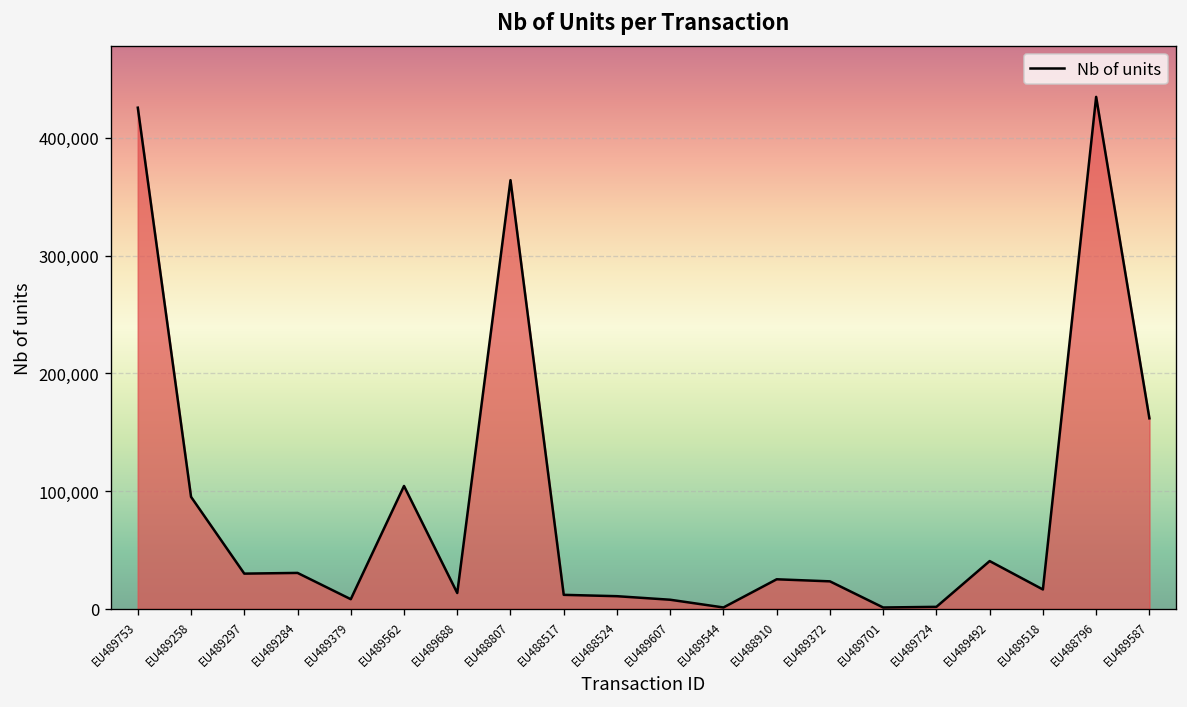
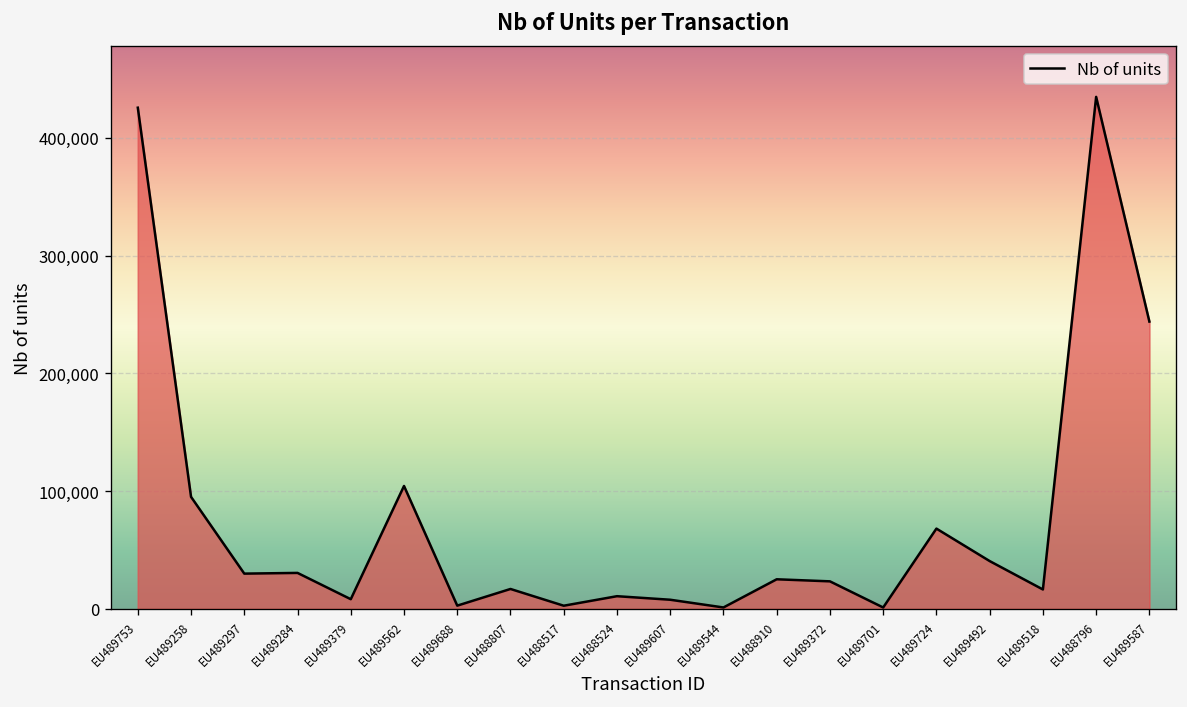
  {
    "EU489753": "430,000",
    "EU489258": "100,000",
    "EU489297": "30,000",
    "EU489284": "30,000",
    "EU489379": "10,000",
    "EU489562": "100,000",
-   "EU489688": "10,000",
-   "EU488807": "360,000",
-   "EU488517": "10,000",
+   "EU489688": "0",
+   "EU488807": "20,000",
+   "EU488517": "0",
    "EU488524": "10,000",
    "EU489607": "10,000",
    "EU489544": "0",
    "EU488910": "30,000",
    "EU489372": "20,000",
    "EU489701": "0",
-   "EU489724": "0",
+   "EU489724": "70,000",
    "EU489492": "40,000",
    "EU489518": "20,000",
    "EU488796": "430,000",
-   "EU489587": "160,000"
+   "EU489587": "240,000"
  }
